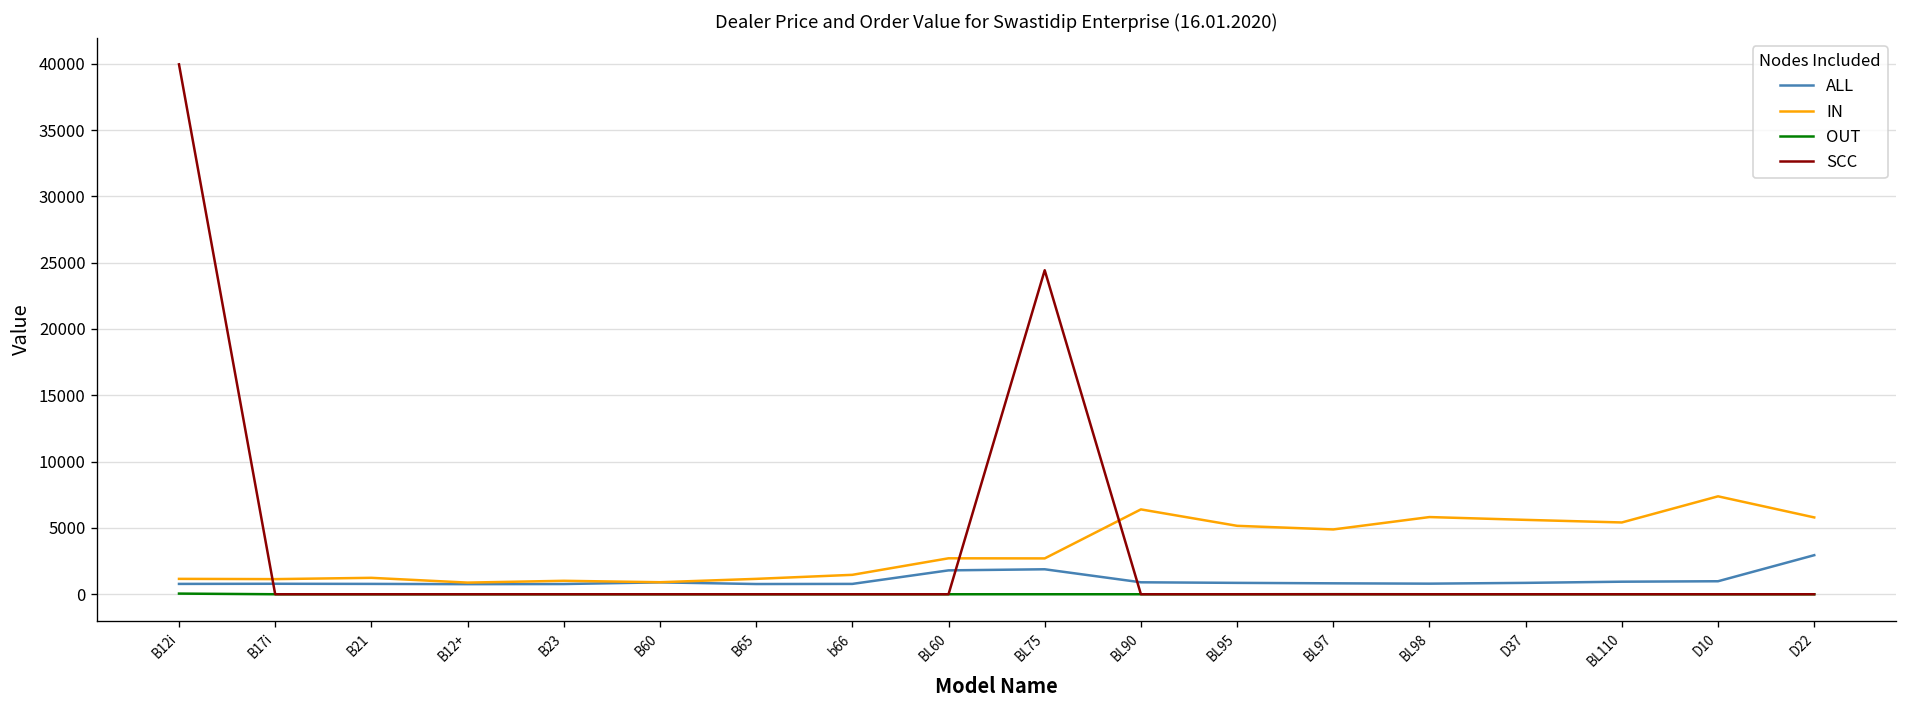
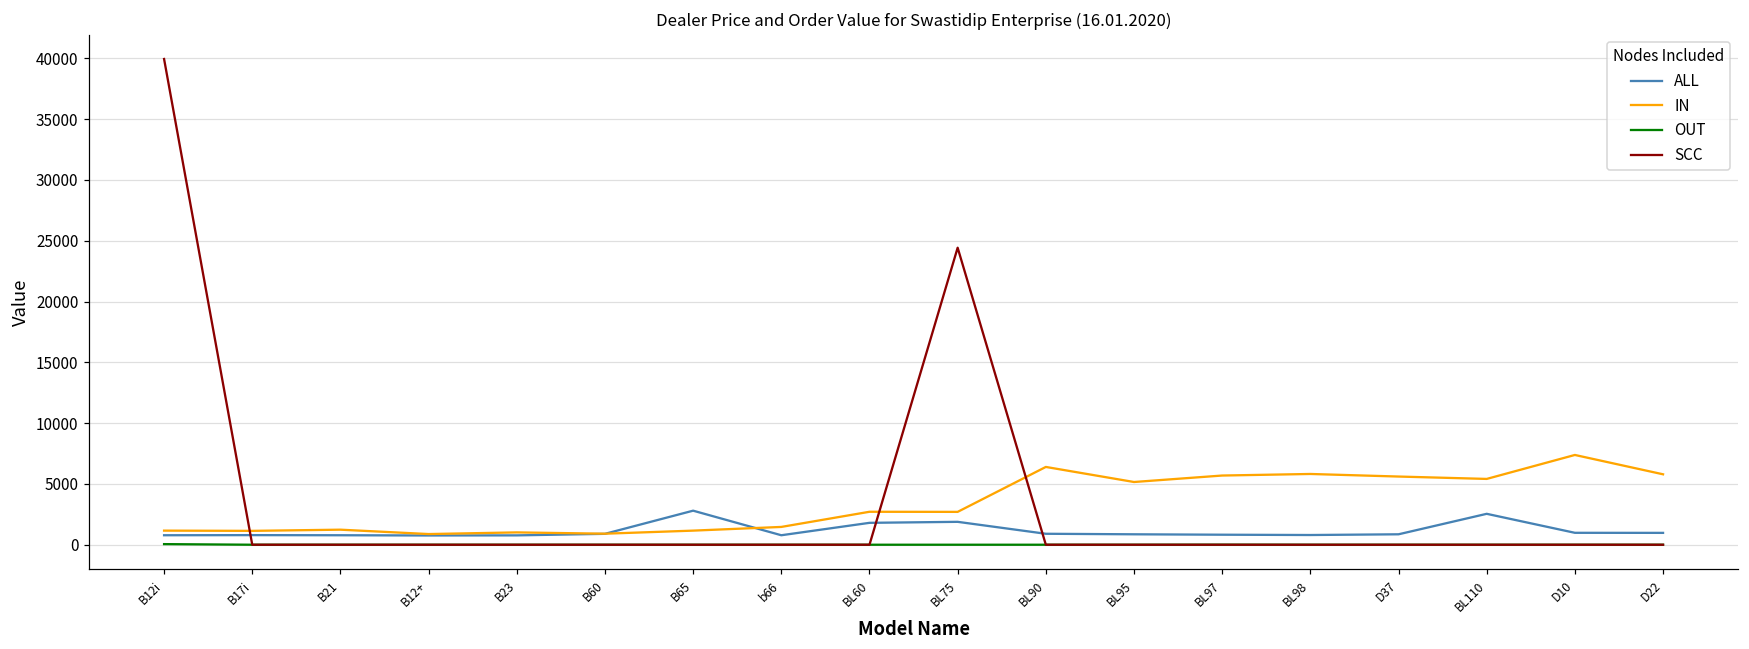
  {
    "ALL": {
      "B12i": 800,
      "B17i": 800,
      "B21": 800,
      "B23": 800,
-     "B65": 800,
+     "B65": 2800,
      "b66": 800,
      "BL60": 1800,
      "BL75": 1900,
      "BL90": 900,
      "BL95": 900,
      "BL97": 800,
      "BL98": 800,
      "D37": 900,
-     "BL110": 900,
+     "BL110": 2500,
      "D10": 1000,
-     "D22": 2900
+     "D22": 1000
    },
    "IN": {
      "B12i": 1200,
      "B17i": 1100,
      "B21": 1200,
      "B23": 1000,
      "B65": 1200,
      "b66": 1500,
      "BL60": 2700,
      "BL75": 2700,
      "BL90": 6400,
      "BL95": 5200,
-     "BL97": 4900,
+     "BL97": 5700,
      "BL98": 5800,
      "D37": 5600,
      "BL110": 5400,
      "D10": 7400,
      "D22": 5800
    },
    "OUT": {
      "B12i": 100,
      "BL75": 0
    },
    "SCC": {
      "B12i": 39900,
      "BL75": 24400
    }
  }
